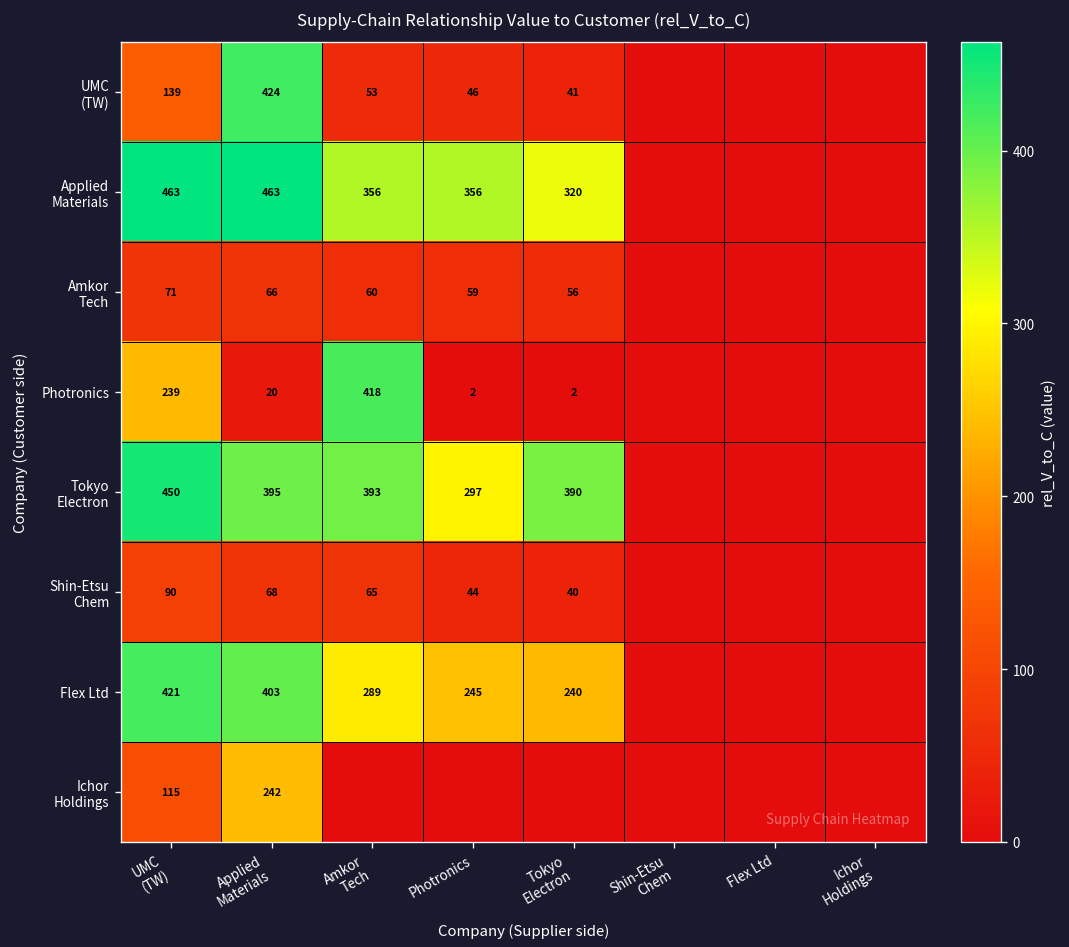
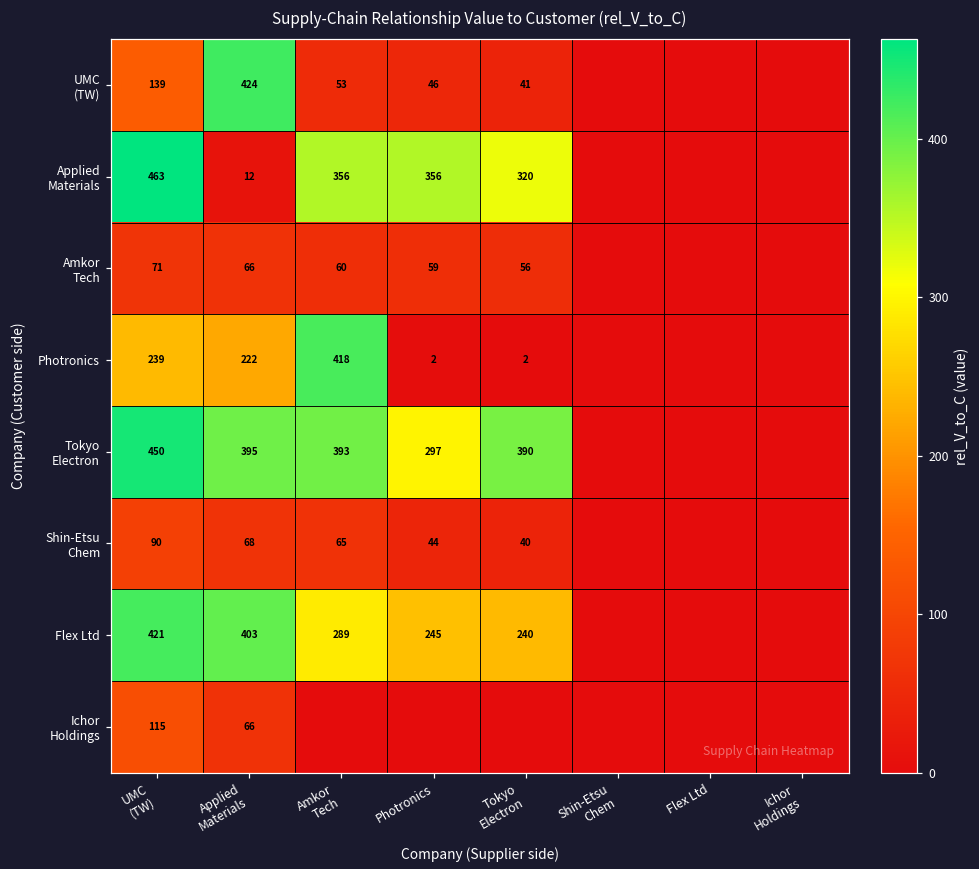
  {
    "UMC (TW)": {
      "UMC (TW)": 139,
      "Applied Materials": 424,
      "Amkor Tech": 53,
      "Photronics": 46,
      "Tokyo Electron": 41
    },
    "Applied Materials": {
      "UMC (TW)": 463,
-     "Applied Materials": 463,
+     "Applied Materials": 12,
      "Amkor Tech": 356,
      "Photronics": 356,
      "Tokyo Electron": 320
    },
    "Amkor Tech": {
      "UMC (TW)": 71,
      "Applied Materials": 66,
      "Amkor Tech": 60,
      "Photronics": 59,
      "Tokyo Electron": 56
    },
    "Photronics": {
      "UMC (TW)": 239,
-     "Applied Materials": 20,
+     "Applied Materials": 222,
      "Amkor Tech": 418,
      "Photronics": 2,
      "Tokyo Electron": 2
    },
    "Tokyo Electron": {
      "UMC (TW)": 450,
      "Applied Materials": 395,
      "Amkor Tech": 393,
      "Photronics": 297,
      "Tokyo Electron": 390
    },
    "Shin-Etsu Chem": {
      "UMC (TW)": 90,
      "Applied Materials": 68,
      "Amkor Tech": 65,
      "Photronics": 44,
      "Tokyo Electron": 40
    },
    "Flex Ltd": {
      "UMC (TW)": 421,
      "Applied Materials": 403,
      "Amkor Tech": 289,
      "Photronics": 245,
      "Tokyo Electron": 240
    },
    "Ichor Holdings": {
      "UMC (TW)": 115,
-     "Applied Materials": 242
+     "Applied Materials": 66
    }
  }
